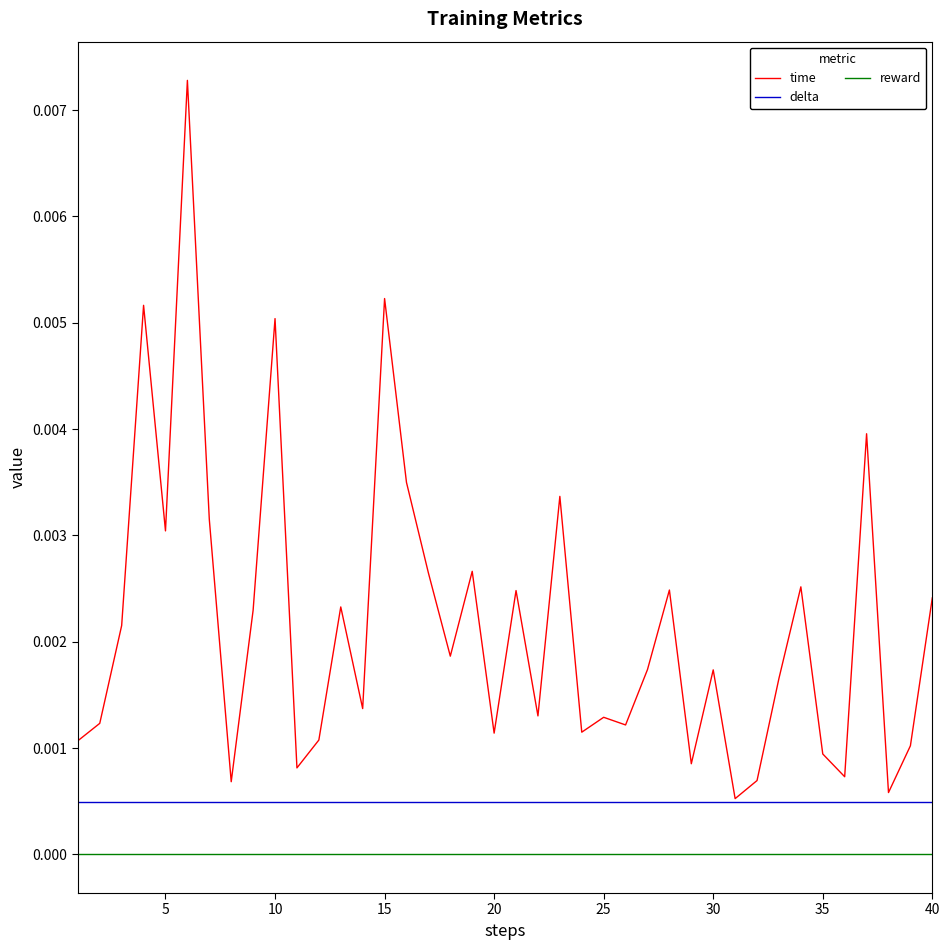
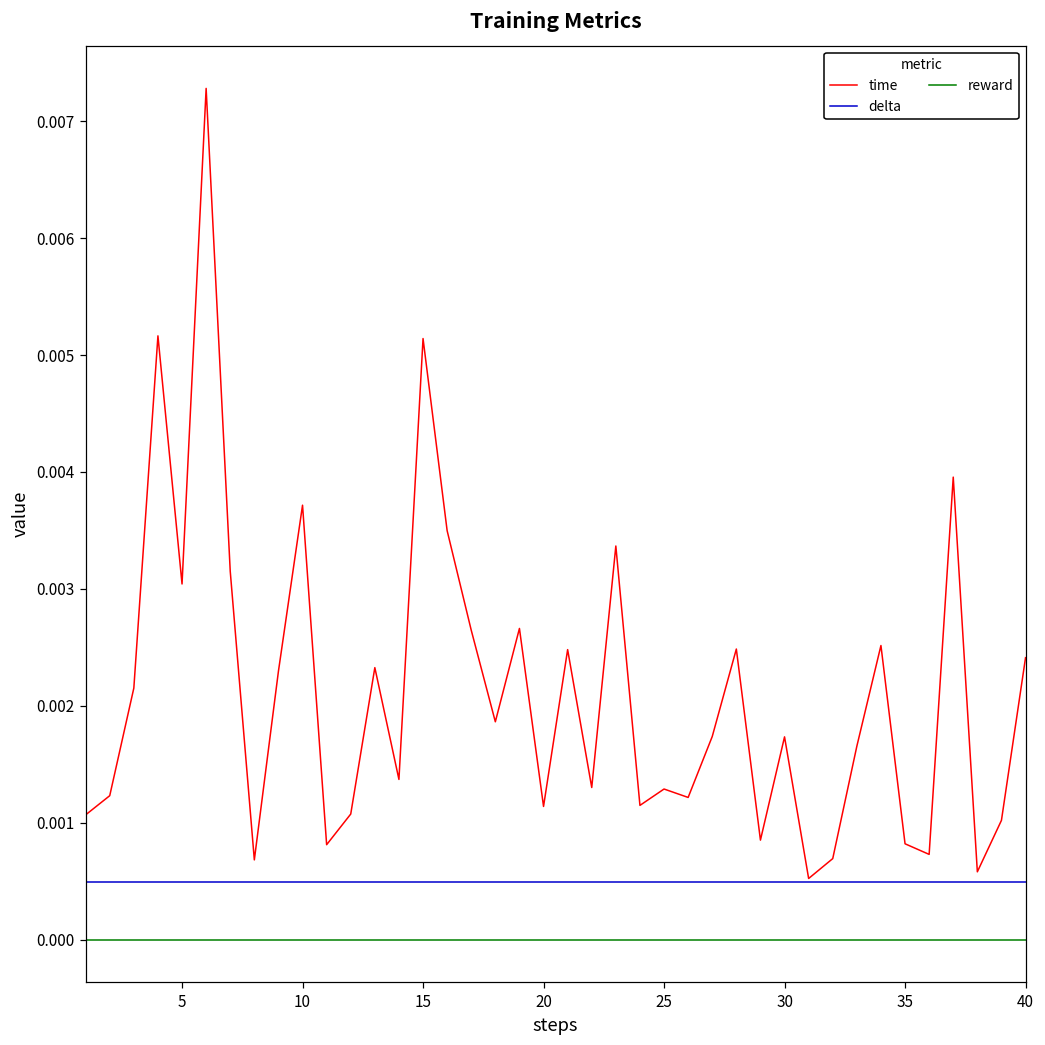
  {
    "time": {
      "5": 0.00304,
-     "10": 0.00504,
-     "15": 0.00523,
+     "10": 0.00372,
+     "15": 0.00514,
      "20": 0.00114,
      "25": 0.00129,
      "30": 0.00173,
-     "35": 0.00094,
+     "35": 0.00082,
      "40": 0.00241
    },
    "delta": {
      "5": 0.00049,
      "10": 0.00049,
      "15": 0.00049,
      "20": 0.00049,
      "25": 0.00049,
      "30": 0.00049,
      "35": 0.00049,
      "40": 0.00049
    },
    "reward": {
      "5": 0.00000,
      "10": 0.00000,
      "15": 0.00000,
      "20": 0.00000,
      "25": 0.00000,
      "30": 0.00000,
      "35": 0.00000,
      "40": 0.00000
    }
  }
